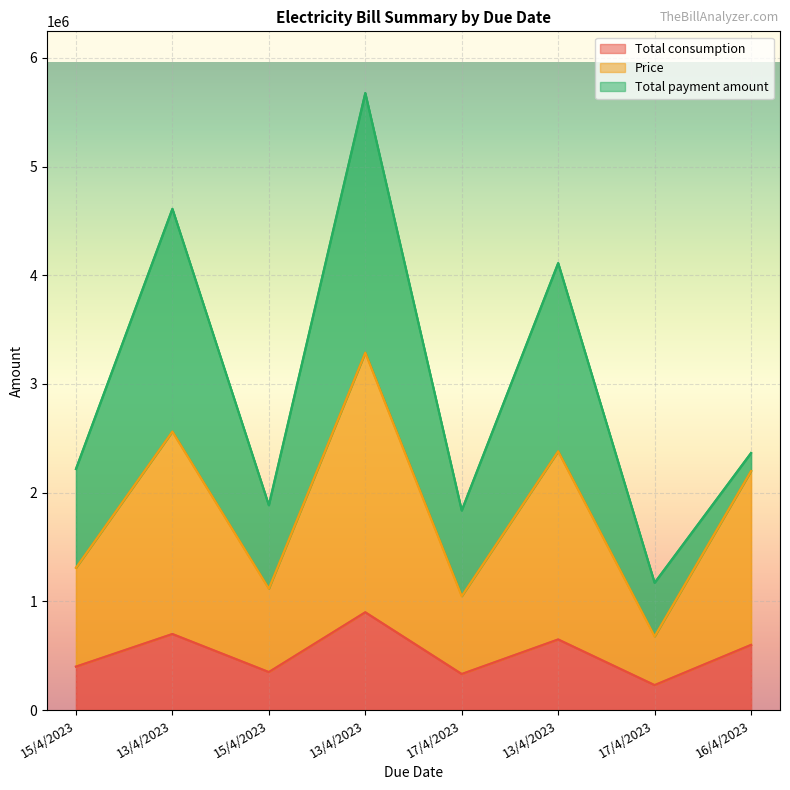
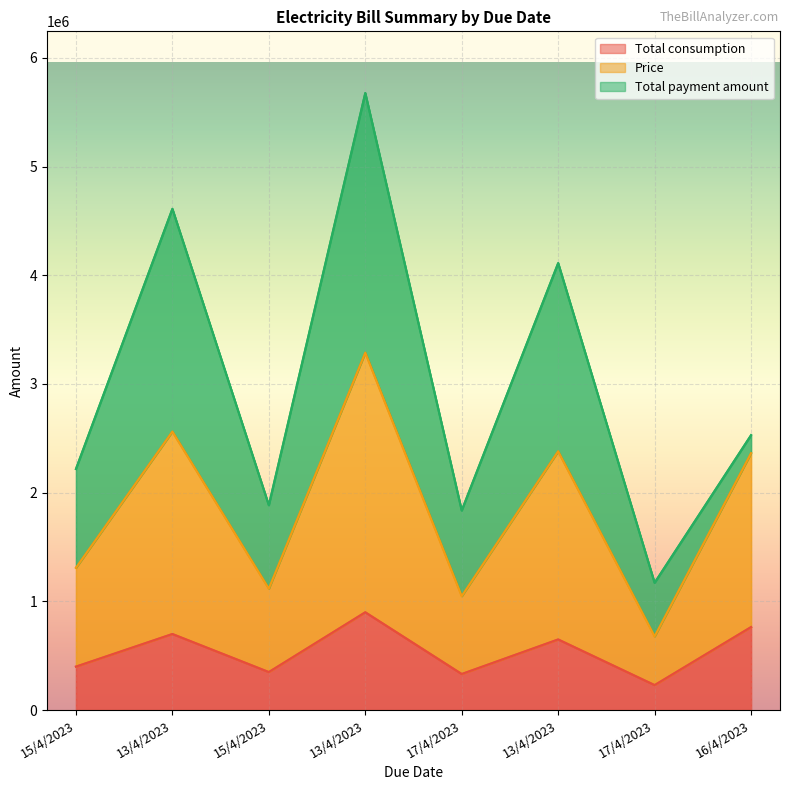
  {
    "Total consumption": {
-     "16/4/2023": 600000
+     "16/4/2023": 760000
    },
    "Price": {
      "16/4/2023": 1600000
    },
    "Total payment amount": {
      "16/4/2023": 170000
    }
  }
